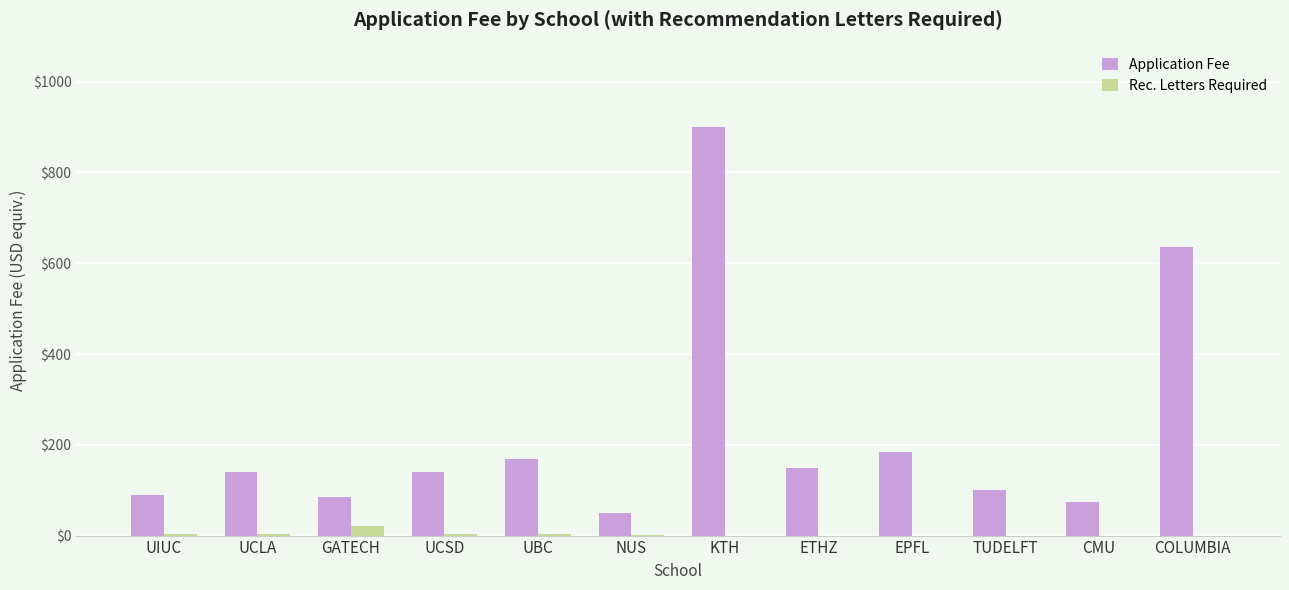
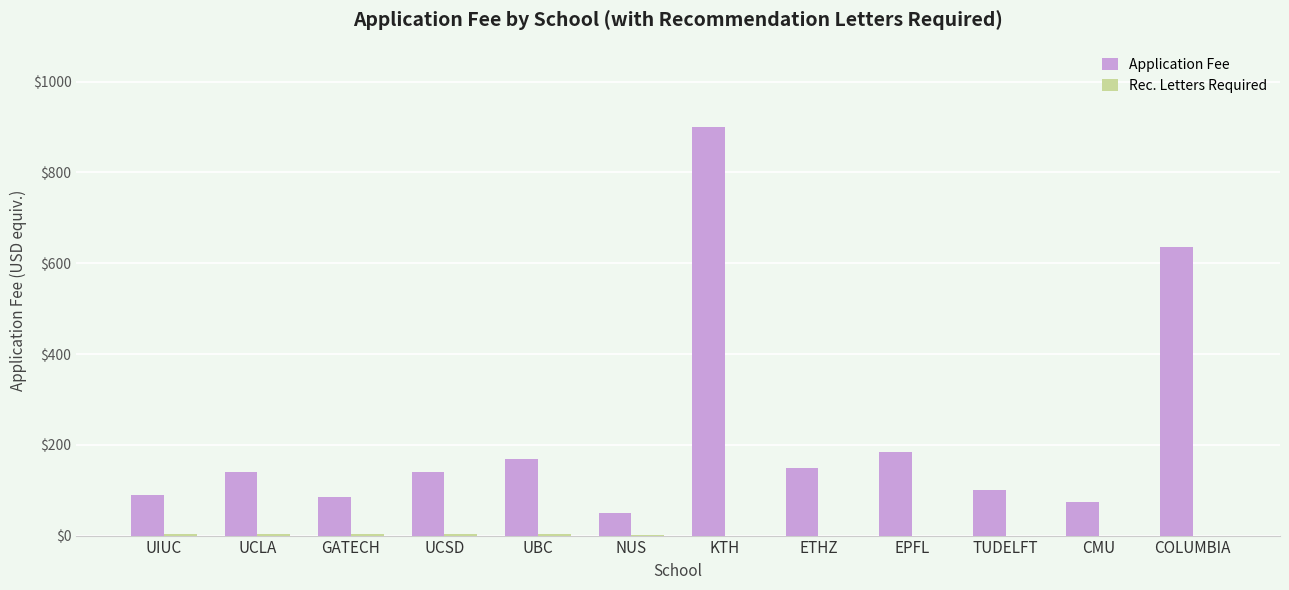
  {
    "Application Fee": {
      "UIUC": "$90",
      "UCLA": "$140",
      "GATECH": "$90",
      "UCSD": "$140",
      "UBC": "$170",
      "NUS": "$50",
      "KTH": "$900",
      "ETHZ": "$150",
      "EPFL": "$190",
      "TUDELFT": "$100",
      "CMU": "$80",
      "COLUMBIA": "$640"
    },
    "Rec. Letters Required": {
-     "GATECH": "$20",
+     "GATECH": "$0",
      "KTH": "$0",
      "ETHZ": "$0",
      "EPFL": "$0",
      "TUDELFT": "$0",
      "CMU": "$0",
      "COLUMBIA": "$0"
    }
  }
